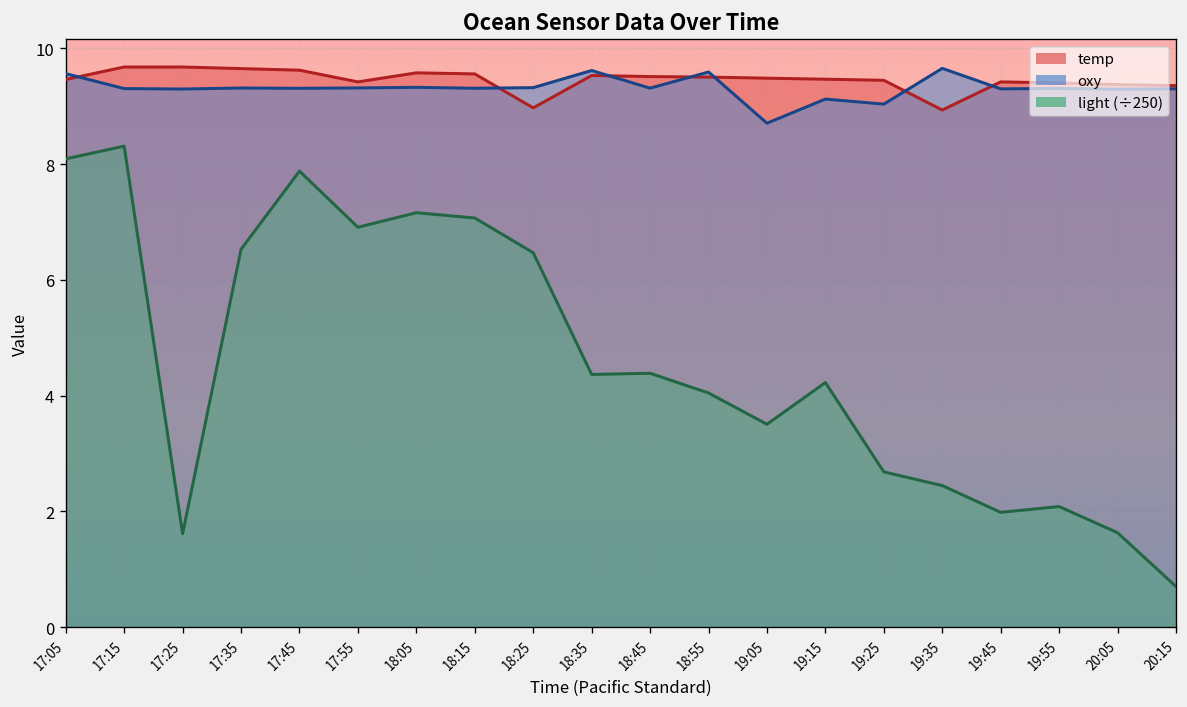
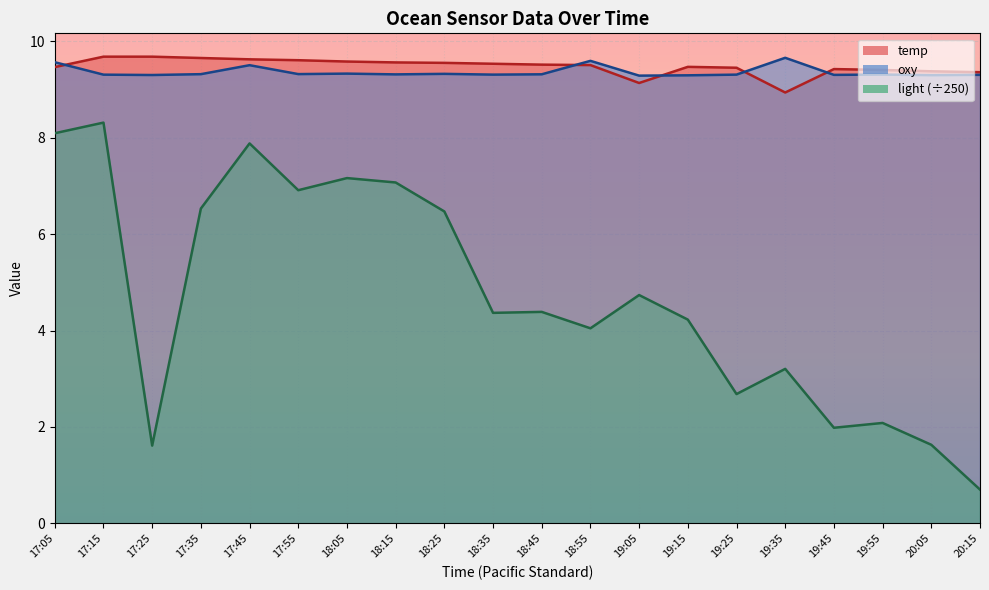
  {
    "temp": {
      "17:05": 9.5,
      "17:15": 9.7,
      "17:25": 9.7,
      "17:35": 9.7,
      "17:45": 9.6,
-     "17:55": 9.4,
+     "17:55": 9.6,
      "18:05": 9.6,
      "18:15": 9.6,
-     "18:25": 9.0,
+     "18:25": 9.6,
      "18:35": 9.5,
      "18:45": 9.5,
      "18:55": 9.5,
-     "19:05": 9.5,
+     "19:05": 9.1,
      "19:15": 9.5,
      "19:25": 9.5,
      "19:35": 8.9,
      "19:45": 9.4,
      "20:15": 9.4
    },
    "oxy": {
      "17:05": 9.6,
      "17:15": 9.3,
      "17:25": 9.3,
      "17:35": 9.3,
-     "17:45": 9.3,
+     "17:45": 9.5,
      "17:55": 9.3,
      "18:05": 9.3,
      "18:15": 9.3,
      "18:25": 9.3,
-     "18:35": 9.6,
+     "18:35": 9.3,
      "18:45": 9.3,
      "18:55": 9.6,
-     "19:05": 8.7,
-     "19:15": 9.1,
-     "19:25": 9.0,
+     "19:05": 9.3,
+     "19:15": 9.3,
+     "19:25": 9.3,
      "19:35": 9.7,
      "19:45": 9.3,
      "20:15": 9.3
    },
    "light (÷250)": {
      "17:05": 8.1,
      "17:15": 8.3,
      "17:25": 1.6,
      "17:35": 6.5,
      "17:45": 7.9,
      "17:55": 6.9,
      "18:05": 7.2,
      "18:15": 7.1,
      "18:25": 6.5,
      "18:35": 4.4,
      "18:45": 4.4,
      "18:55": 4.0,
-     "19:05": 3.5,
+     "19:05": 4.7,
      "19:15": 4.2,
      "19:25": 2.7,
-     "19:35": 2.4,
+     "19:35": 3.2,
      "19:45": 2.0,
      "19:55": 2.1,
      "20:05": 1.6,
      "20:15": 0.7
    }
  }
